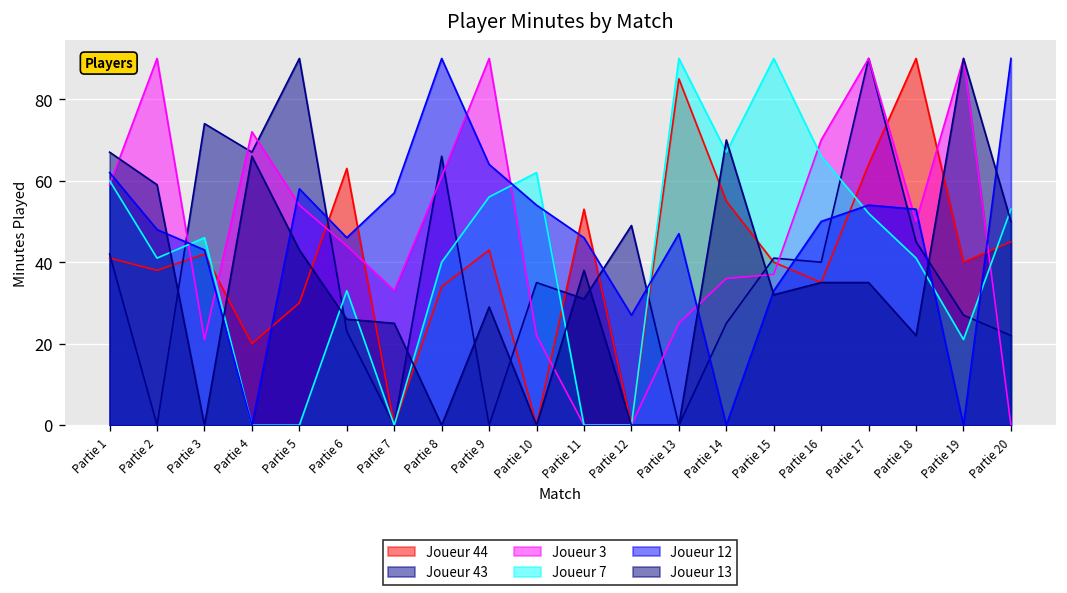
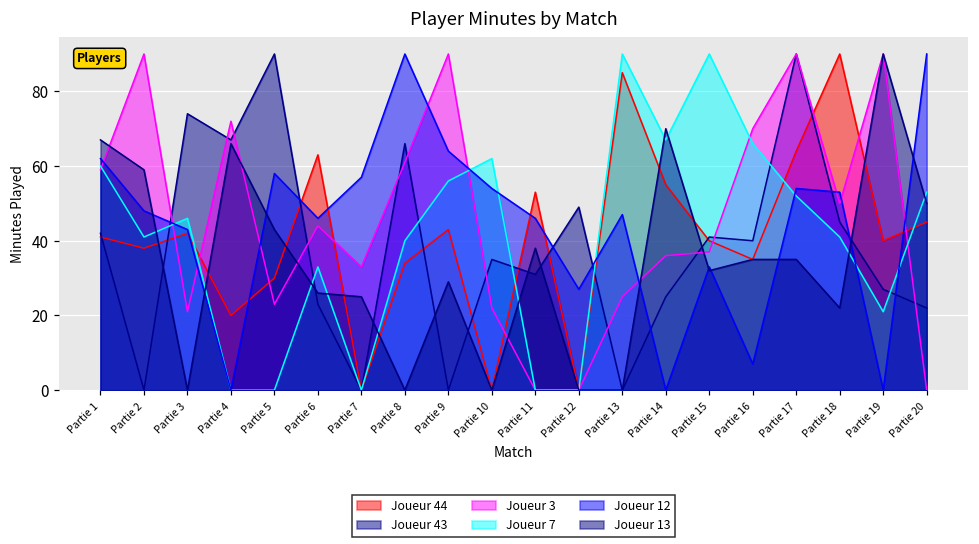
  {
    "Joueur 44": {
      "Partie 1": 41,
      "Partie 2": 38,
      "Partie 3": 42,
      "Partie 4": 20,
      "Partie 5": 30,
      "Partie 6": 63,
      "Partie 8": 34,
      "Partie 9": 43,
      "Partie 11": 53,
      "Partie 13": 85,
      "Partie 14": 55,
      "Partie 15": 40,
      "Partie 17": 64,
      "Partie 18": 90,
      "Partie 19": 40,
      "Partie 20": 45
    },
    "Joueur 3": {
      "Partie 1": 59,
      "Partie 2": 90,
      "Partie 3": 21,
      "Partie 4": 72,
-     "Partie 5": 54,
+     "Partie 5": 23,
      "Partie 6": 44,
      "Partie 7": 33,
      "Partie 8": 61,
      "Partie 9": 90,
      "Partie 10": 22,
      "Partie 13": 25,
      "Partie 14": 36,
      "Partie 15": 37,
      "Partie 16": 70,
      "Partie 18": 50,
      "Partie 20": 0
    },
    "Joueur 7": {
      "Partie 1": 60,
      "Partie 2": 41,
      "Partie 3": 46,
      "Partie 5": 0,
      "Partie 6": 33,
      "Partie 8": 40,
      "Partie 9": 56,
      "Partie 10": 62,
      "Partie 13": 90,
      "Partie 14": 67,
      "Partie 15": 90,
      "Partie 16": 66,
      "Partie 17": 52,
      "Partie 18": 41,
      "Partie 19": 21,
      "Partie 20": 53
    },
    "Joueur 12": {
      "Partie 1": 62,
      "Partie 2": 48,
      "Partie 3": 43,
      "Partie 5": 58,
      "Partie 6": 46,
      "Partie 7": 57,
      "Partie 8": 90,
      "Partie 9": 64,
      "Partie 10": 54,
      "Partie 11": 46,
      "Partie 12": 27,
      "Partie 13": 47,
      "Partie 14": 0,
      "Partie 15": 33,
-     "Partie 16": 50,
+     "Partie 16": 7,
      "Partie 17": 54,
      "Partie 18": 53,
      "Partie 19": 0,
      "Partie 20": 90
    }
  }
